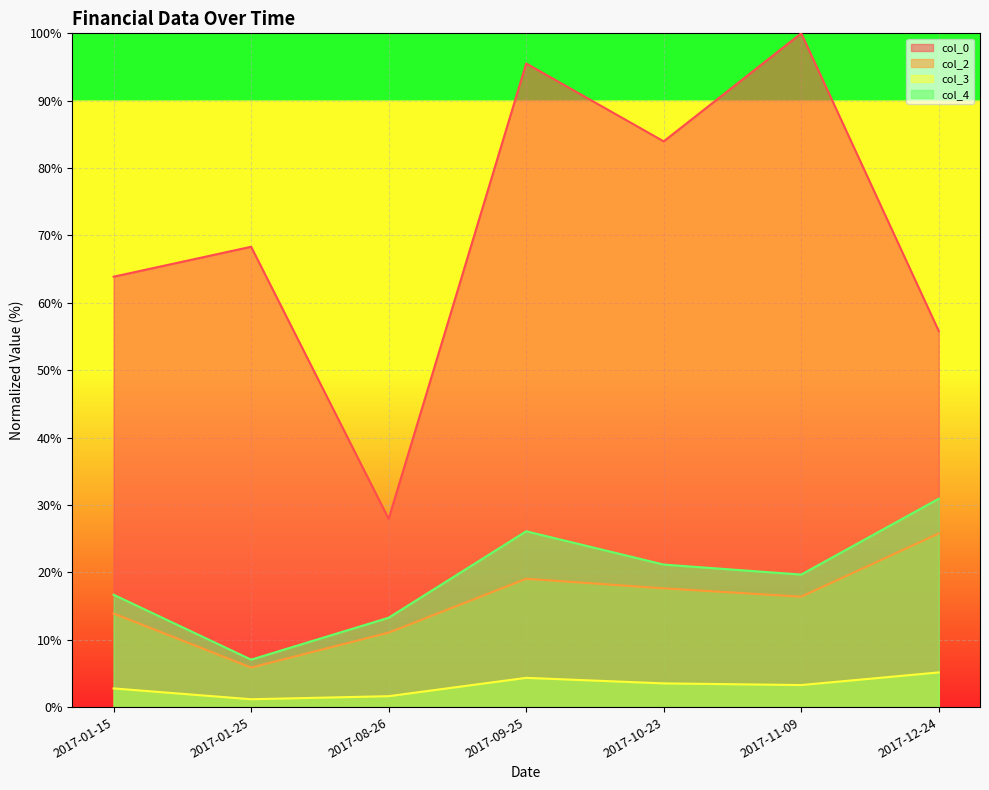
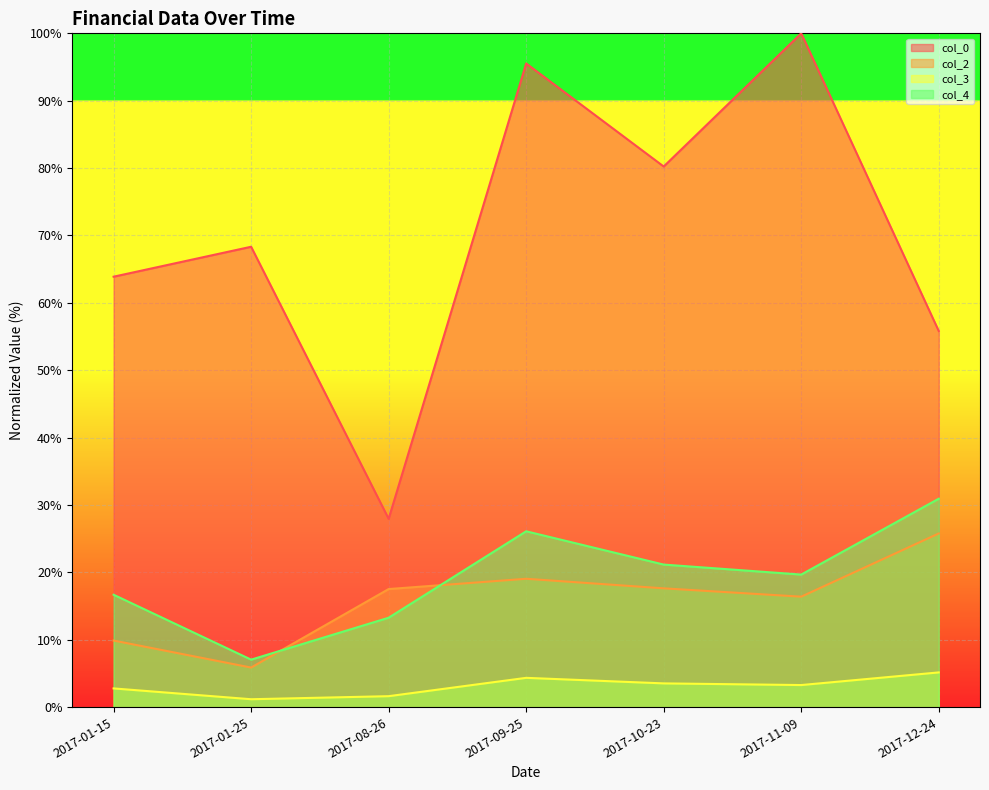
  {
    "col_0": {
      "2017-01-15": "64%",
      "2017-01-25": "68%",
      "2017-08-26": "28%",
      "2017-09-25": "96%",
-     "2017-10-23": "84%",
+     "2017-10-23": "80%",
      "2017-11-09": "100%",
      "2017-12-24": "56%"
    },
    "col_2": {
-     "2017-01-15": "14%",
+     "2017-01-15": "10%",
      "2017-01-25": "6%",
-     "2017-08-26": "11%",
+     "2017-08-26": "18%",
      "2017-09-25": "19%",
      "2017-10-23": "18%",
      "2017-11-09": "16%",
      "2017-12-24": "26%"
    },
    "col_3": {
      "2017-01-15": "3%",
      "2017-01-25": "1%",
      "2017-08-26": "2%",
      "2017-09-25": "4%",
      "2017-10-23": "4%",
      "2017-11-09": "3%",
      "2017-12-24": "5%"
    },
    "col_4": {
      "2017-01-15": "17%",
      "2017-01-25": "7%",
      "2017-08-26": "13%",
      "2017-09-25": "26%",
      "2017-10-23": "21%",
      "2017-11-09": "20%",
      "2017-12-24": "31%"
    }
  }
